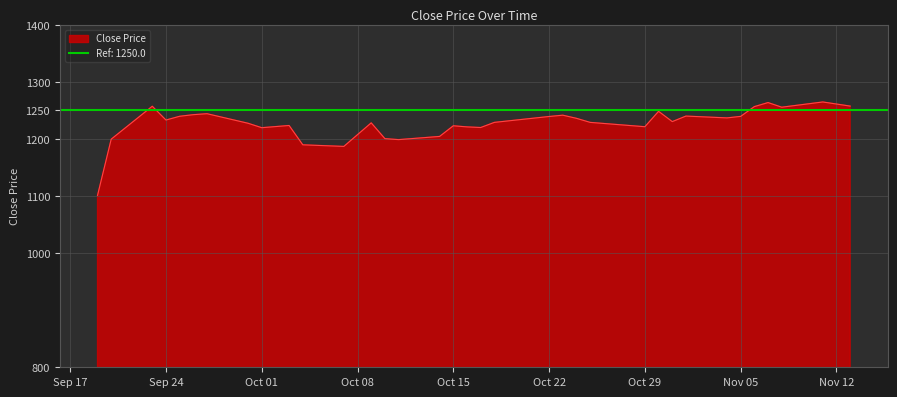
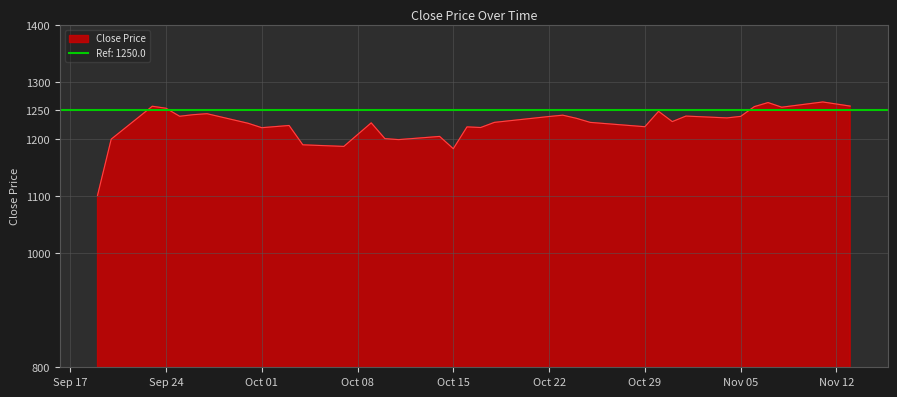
  {
-   "Sep 24": 1230,
+   "Sep 24": 1250,
    "Oct 01": 1220,
-   "Oct 15": 1220,
+   "Oct 15": 1180,
    "Oct 22": 1240,
    "Oct 29": 1220,
    "Nov 05": 1240
  }
